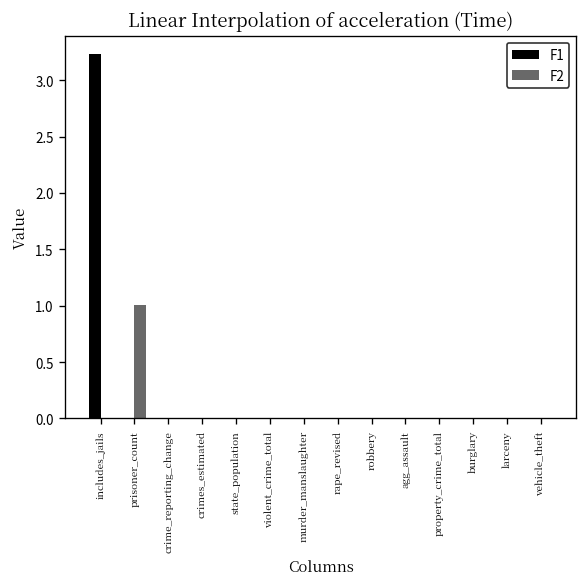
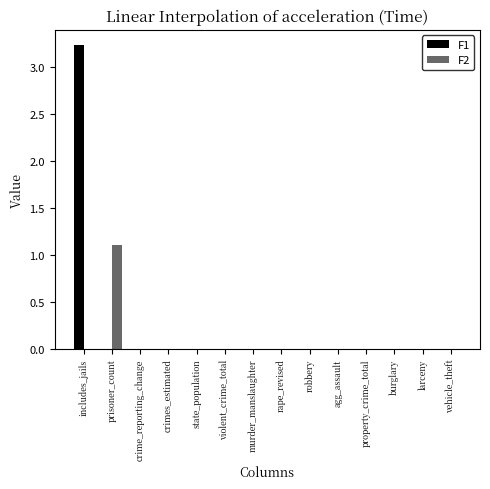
  {
    "F1": {
      "includes_jails": 3.2
    },
    "F2": {
-     "prisoner_count": 1.0
+     "prisoner_count": 1.1
    }
  }
